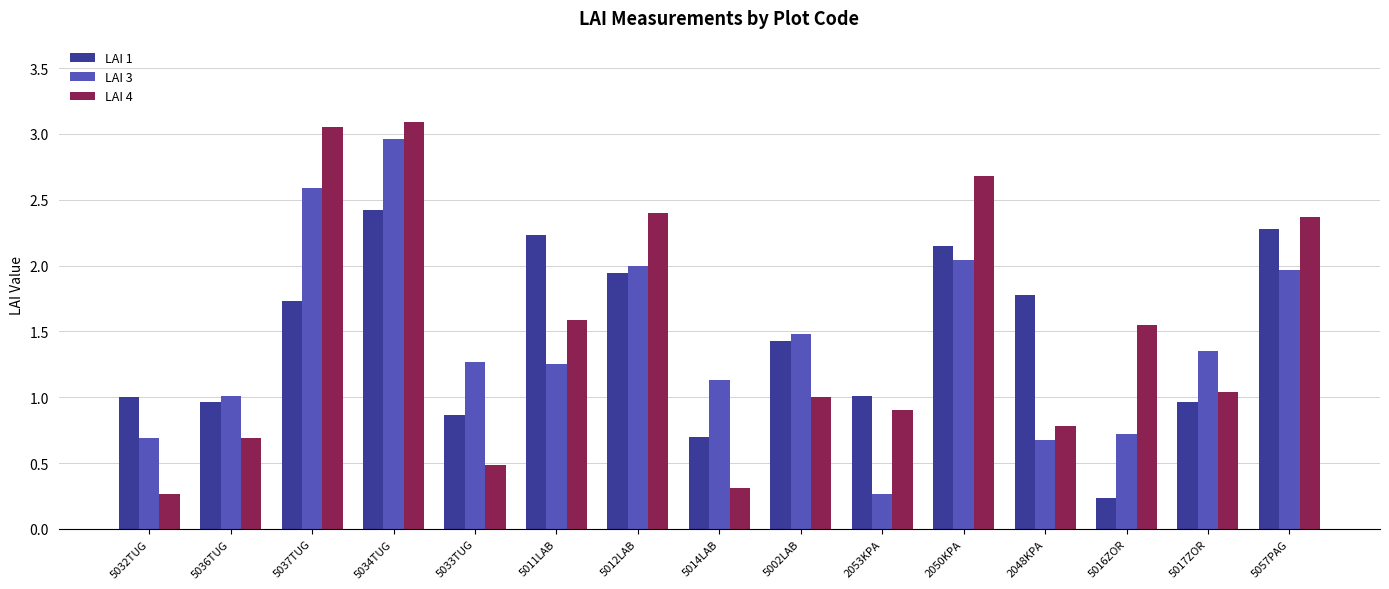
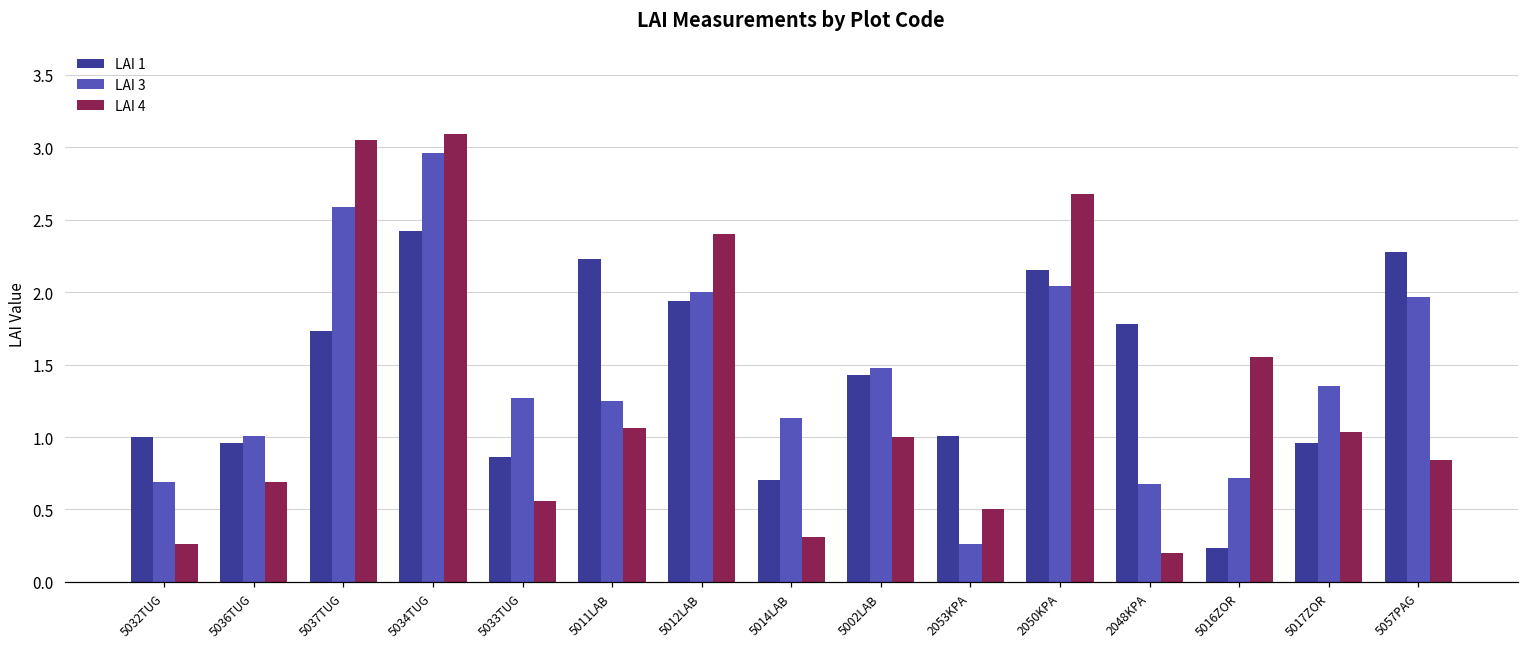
  {
    "LAI 4": {
      "5032TUG": 0.26,
      "5036TUG": 0.69,
      "5037TUG": 3.05,
      "5034TUG": 3.09,
-     "5033TUG": 0.49,
-     "5011LAB": 1.59,
+     "5033TUG": 0.56,
+     "5011LAB": 1.06,
      "5012LAB": 2.40,
      "5014LAB": 0.31,
      "5002LAB": 1.00,
-     "2053KPA": 0.9,
+     "2053KPA": 0.5,
      "2050KPA": 2.68,
-     "2048KPA": 0.78,
+     "2048KPA": 0.20,
      "5016ZOR": 1.55,
      "5017ZOR": 1.04,
-     "5057PAG": 2.37
+     "5057PAG": 0.84
    }
  }
